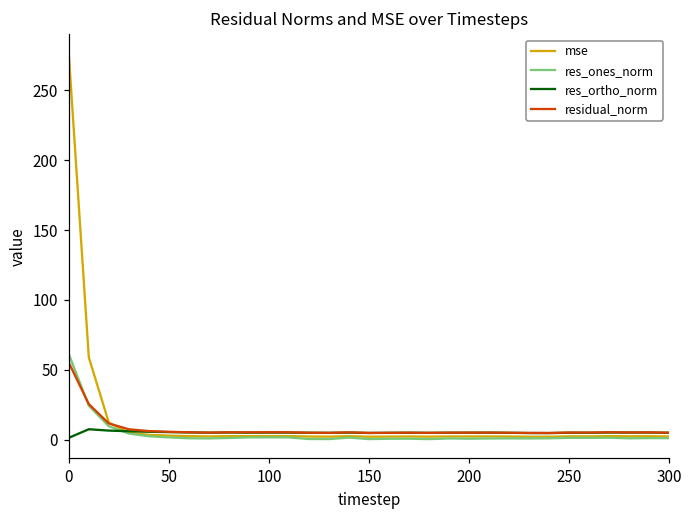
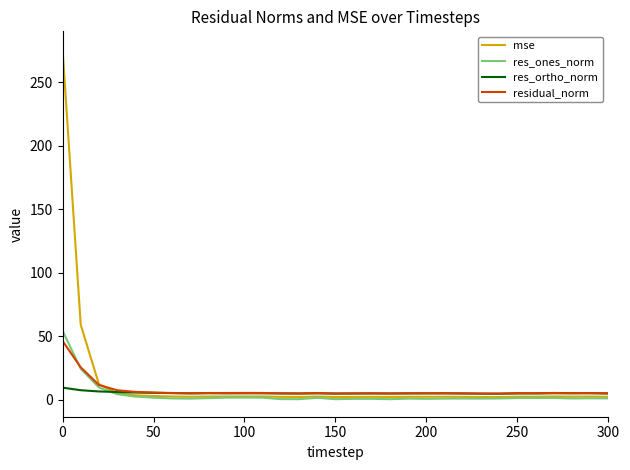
  {
    "mse": {
      "0": 276
    },
    "res_ones_norm": {
-     "0": 61
+     "0": 54
    },
    "res_ortho_norm": {
-     "0": 1
+     "0": 9
    },
    "residual_norm": {
-     "0": 55
+     "0": 46
    }
  }
